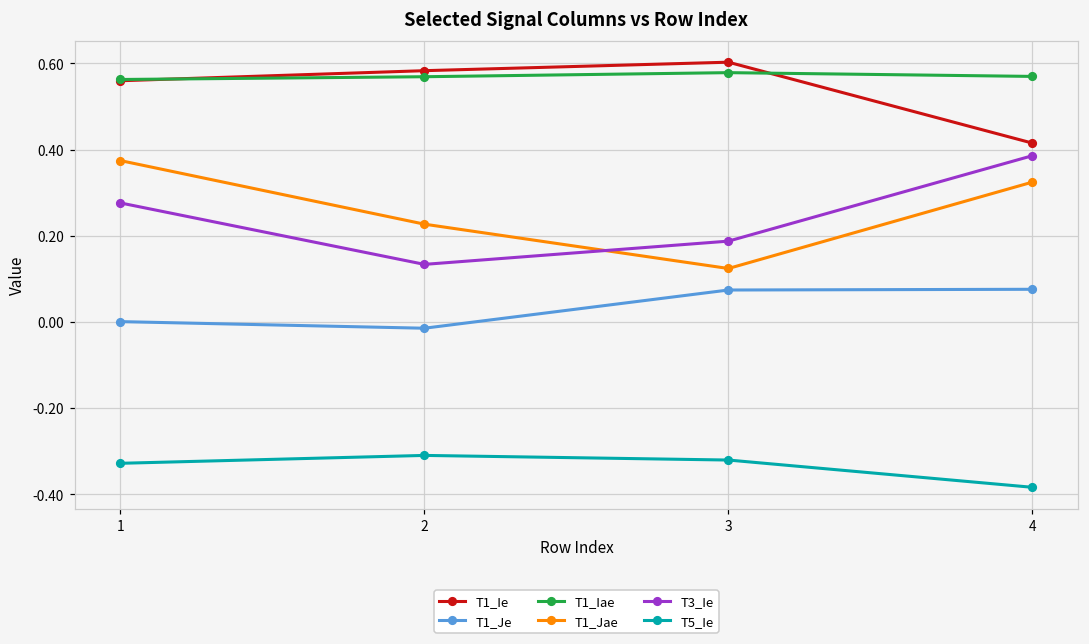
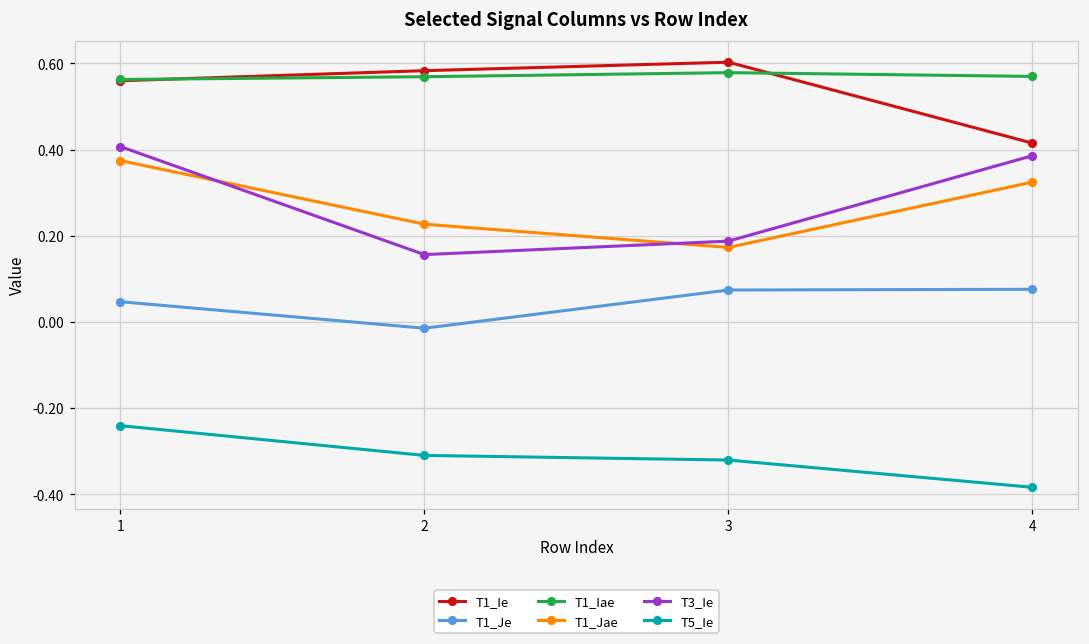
  {
    "T1_Ie": {
      "2": 0.58,
      "3": 0.60,
      "4": 0.41
    },
    "T1_Je": {
-     "1": 0.00,
+     "1": 0.05,
      "2": -0.01,
      "3": 0.07,
      "4": 0.08
    },
    "T1_Iae": {
      "2": 0.57,
      "3": 0.58,
      "4": 0.57
    },
    "T1_Jae": {
      "1": 0.37,
      "2": 0.23,
-     "3": 0.12,
+     "3": 0.17,
      "4": 0.32
    },
    "T3_Ie": {
-     "1": 0.28,
-     "2": 0.13,
+     "1": 0.41,
+     "2": 0.16,
      "3": 0.19,
      "4": 0.39
    },
    "T5_Ie": {
-     "1": -0.33,
+     "1": -0.24,
      "2": -0.31,
      "3": -0.32,
      "4": -0.38
    }
  }
